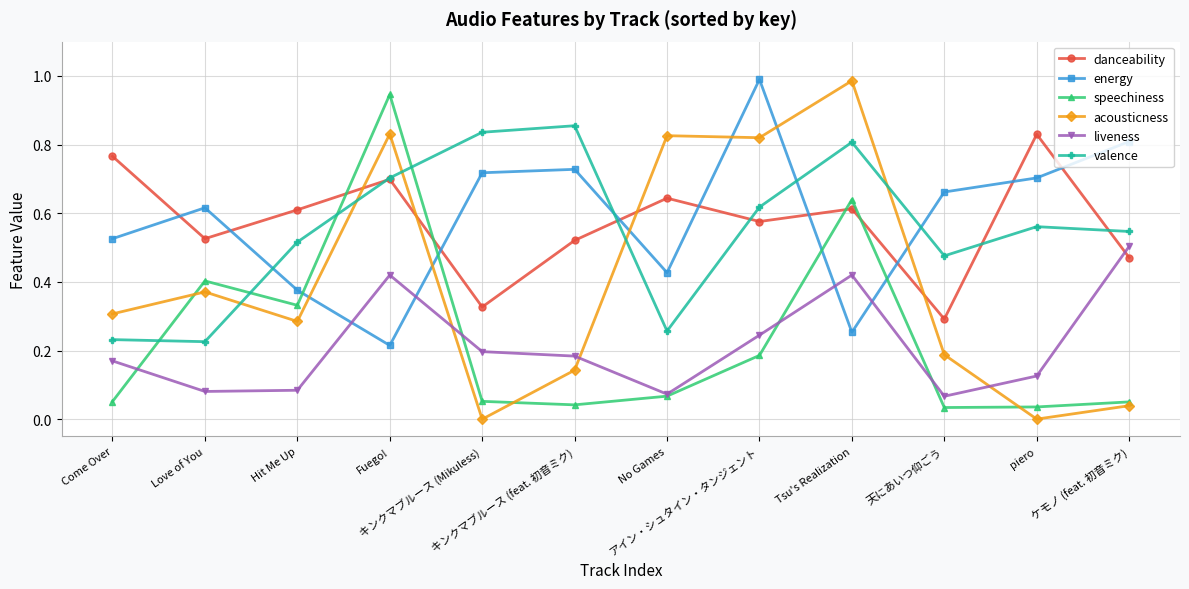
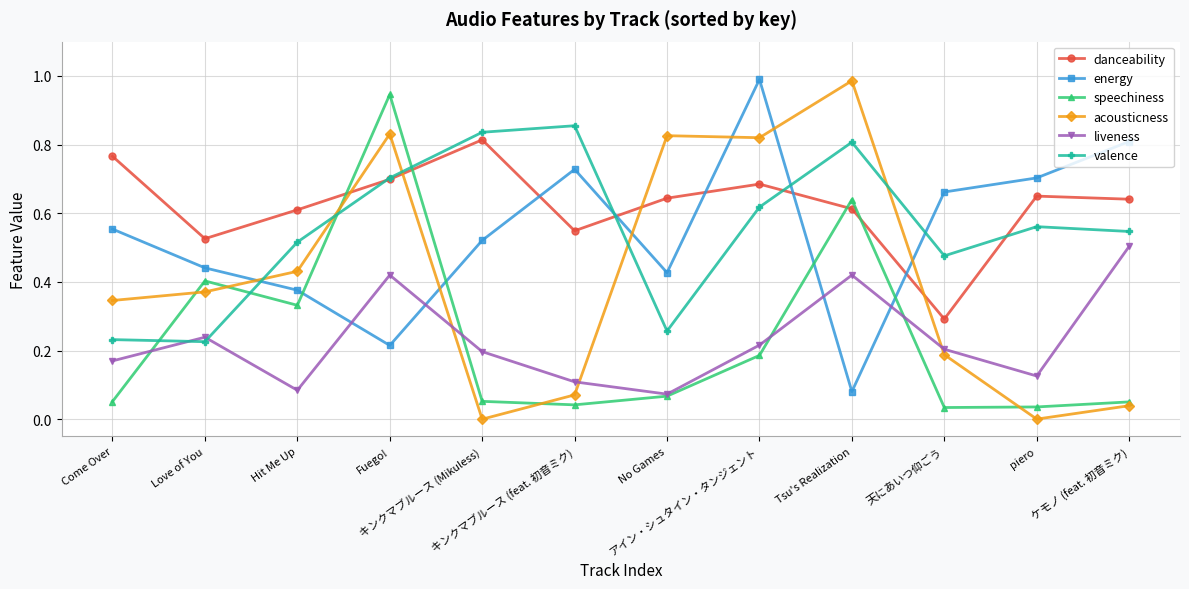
  {
    "danceability": {
      "Come Over": 0.77,
      "Love of You": 0.53,
      "Hit Me Up": 0.61,
-     "キンクマブルース (Mikuless)": 0.33,
-     "キンクマブルース (feat. 初音ミク)": 0.52,
+     "キンクマブルース (Mikuless)": 0.81,
+     "キンクマブルース (feat. 初音ミク)": 0.55,
      "No Games": 0.64,
-     "アイン・シュタイン・タンジェント": 0.58,
+     "アイン・シュタイン・タンジェント": 0.69,
      "Tsu's Realization": 0.61,
      "天にあいつ仰ごう": 0.29,
-     "piero": 0.83,
-     "ケモノ (feat. 初音ミク)": 0.47
+     "piero": 0.65,
+     "ケモノ (feat. 初音ミク)": 0.64
    },
    "energy": {
-     "Come Over": 0.53,
-     "Love of You": 0.62,
+     "Come Over": 0.55,
+     "Love of You": 0.44,
      "Hit Me Up": 0.38,
      "Fuego!": 0.22,
-     "キンクマブルース (Mikuless)": 0.72,
+     "キンクマブルース (Mikuless)": 0.52,
      "キンクマブルース (feat. 初音ミク)": 0.73,
      "No Games": 0.43,
      "アイン・シュタイン・タンジェント": 0.99,
-     "Tsu's Realization": 0.25,
+     "Tsu's Realization": 0.08,
      "天にあいつ仰ごう": 0.66,
      "piero": 0.70
    },
    "acousticness": {
-     "Come Over": 0.31,
+     "Come Over": 0.35,
      "Love of You": 0.37,
-     "Hit Me Up": 0.29,
+     "Hit Me Up": 0.43,
      "Fuego!": 0.83,
      "キンクマブルース (Mikuless)": 0.00,
-     "キンクマブルース (feat. 初音ミク)": 0.14,
+     "キンクマブルース (feat. 初音ミク)": 0.07,
      "No Games": 0.83,
      "アイン・シュタイン・タンジェント": 0.82,
      "Tsu's Realization": 0.99,
      "天にあいつ仰ごう": 0.19,
      "piero": 0.00,
      "ケモノ (feat. 初音ミク)": 0.04
    },
    "liveness": {
      "Come Over": 0.17,
-     "Love of You": 0.08,
+     "Love of You": 0.24,
      "Hit Me Up": 0.08,
      "Fuego!": 0.42,
      "キンクマブルース (Mikuless)": 0.20,
-     "キンクマブルース (feat. 初音ミク)": 0.18,
-     "アイン・シュタイン・タンジェント": 0.25,
+     "キンクマブルース (feat. 初音ミク)": 0.11,
+     "アイン・シュタイン・タンジェント": 0.22,
      "Tsu's Realization": 0.42,
-     "天にあいつ仰ごう": 0.07,
+     "天にあいつ仰ごう": 0.20,
      "piero": 0.13,
      "ケモノ (feat. 初音ミク)": 0.50
    }
  }
